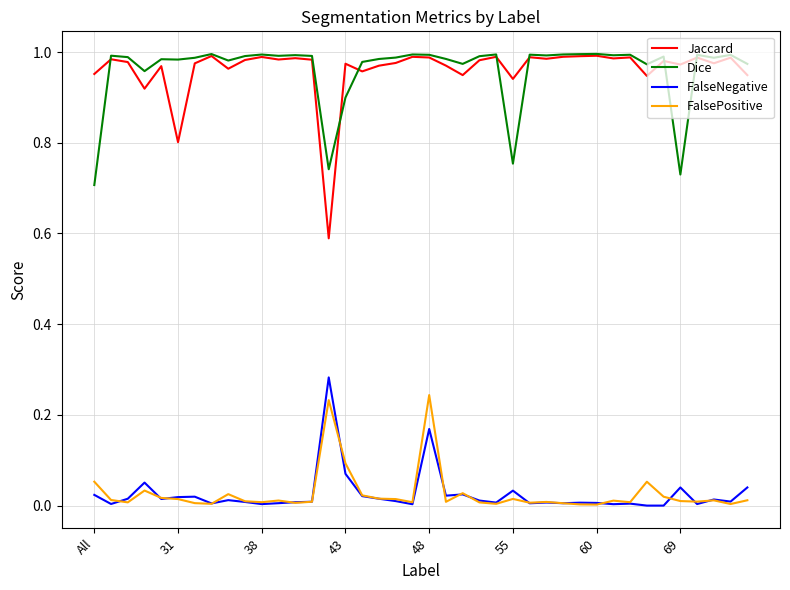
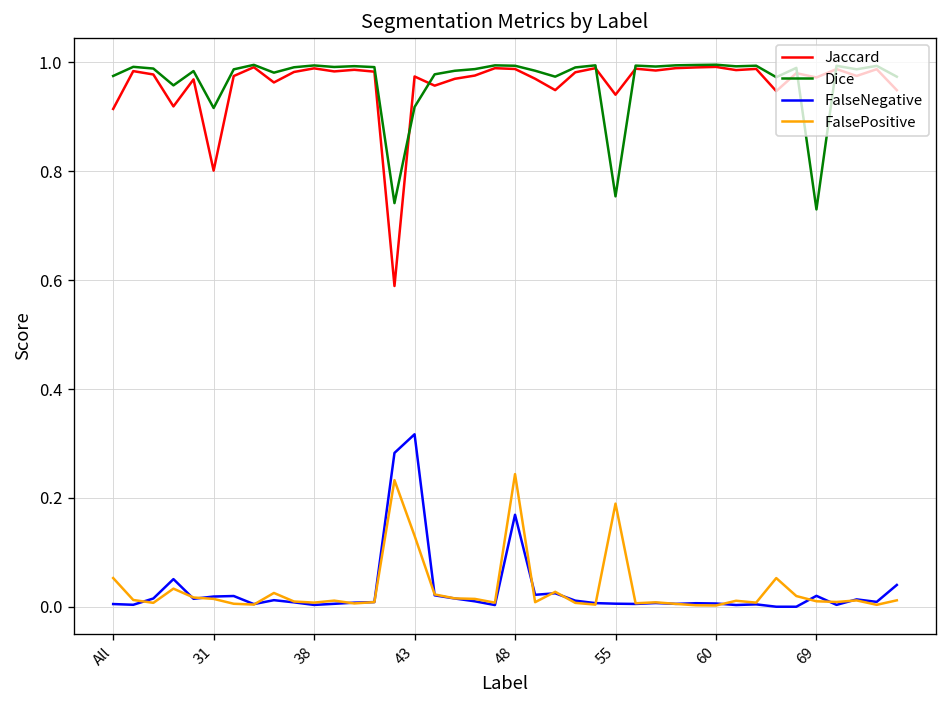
  {
    "Jaccard": {
-     "All": 0.95,
+     "All": 0.91,
      "31": 0.80,
      "43": 0.97,
      "48": 0.99,
      "55": 0.94
    },
    "Dice": {
-     "All": 0.71,
-     "31": 0.98,
-     "43": 0.90,
+     "All": 0.98,
+     "31": 0.92,
+     "43": 0.92,
      "48": 0.99,
      "55": 0.75,
      "69": 0.73
    },
    "FalseNegative": {
-     "All": 0.02,
-     "43": 0.07,
+     "All": 0.00,
+     "43": 0.32,
      "48": 0.17,
-     "55": 0.03,
-     "69": 0.04
+     "55": 0.01,
+     "69": 0.02
    },
    "FalsePositive": {
      "All": 0.05,
-     "43": 0.09,
+     "43": 0.13,
      "48": 0.24,
-     "55": 0.01,
+     "55": 0.19,
      "69": 0.01
    }
  }
